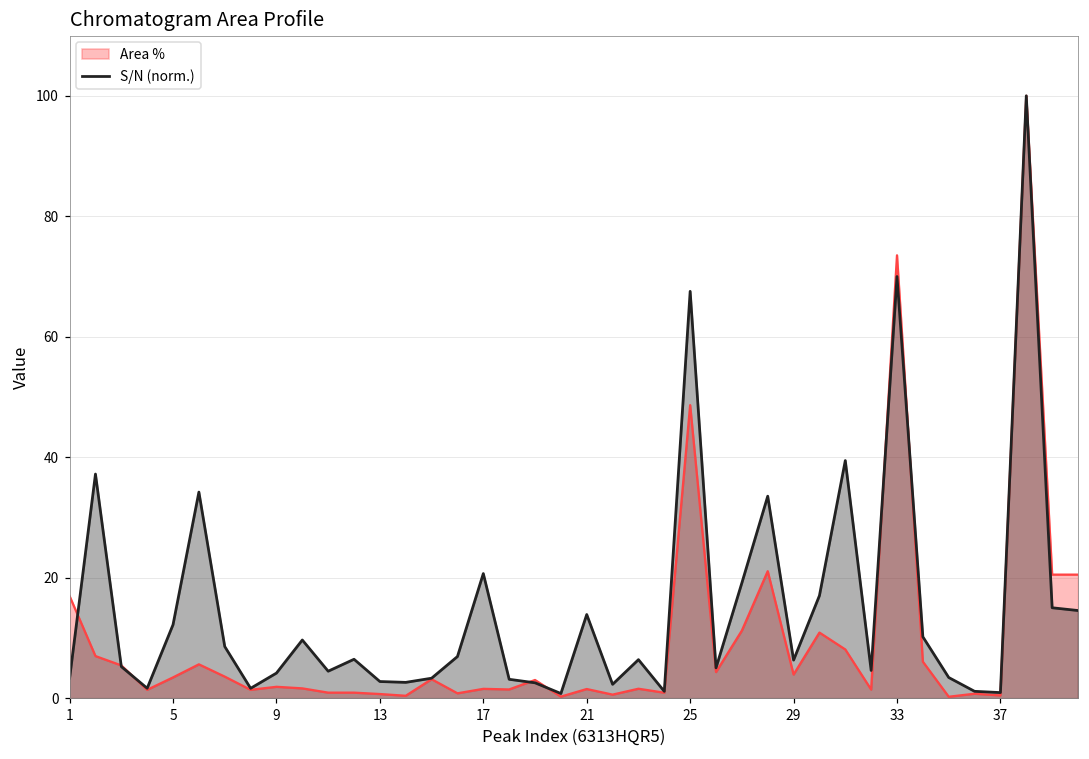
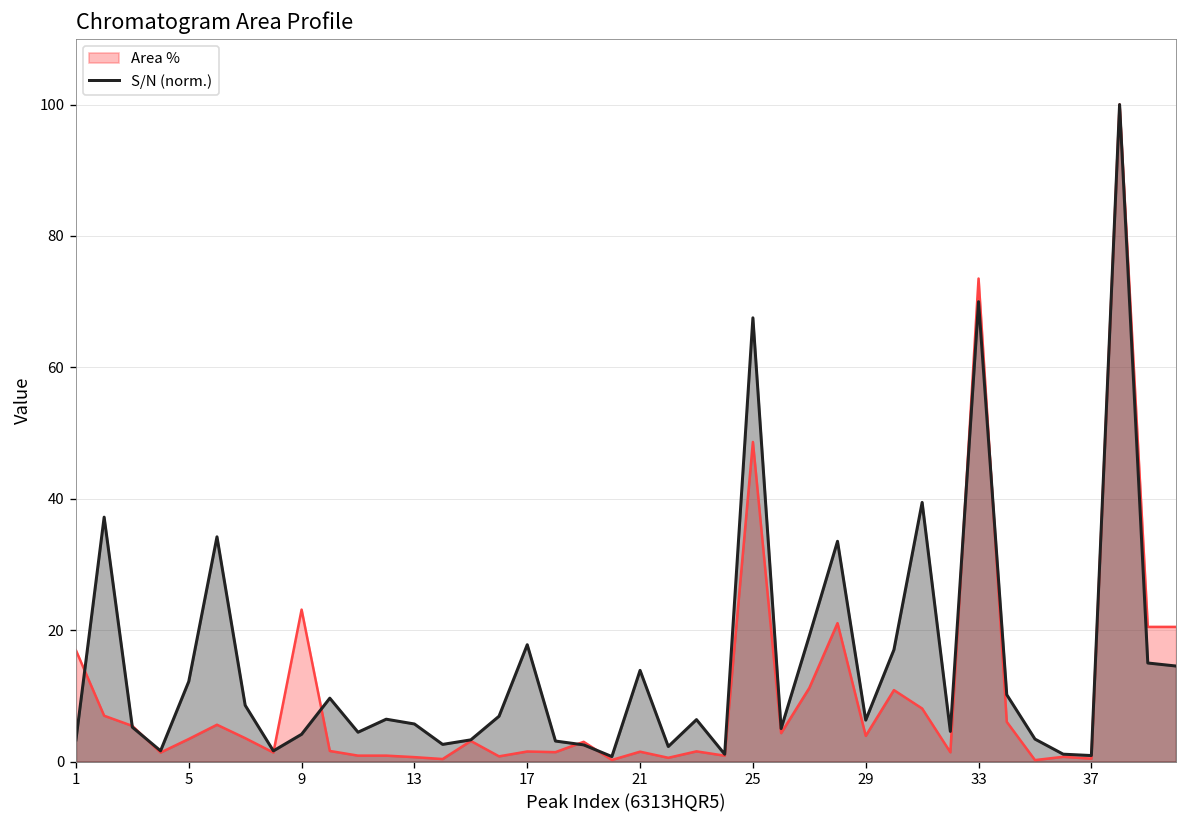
  {
    "Area %": {
      "1": 17,
      "5": 3,
-     "9": 2,
+     "9": 23,
      "13": 1,
      "17": 2,
      "21": 2,
      "25": 49,
      "29": 4,
      "33": 74,
      "37": 0
    },
    "S/N (norm.)": {
      "1": 3,
      "5": 12,
      "9": 4,
-     "13": 3,
-     "17": 21,
+     "13": 6,
+     "17": 18,
      "21": 14,
      "25": 68,
      "29": 6,
      "33": 70,
      "37": 1
    }
  }
